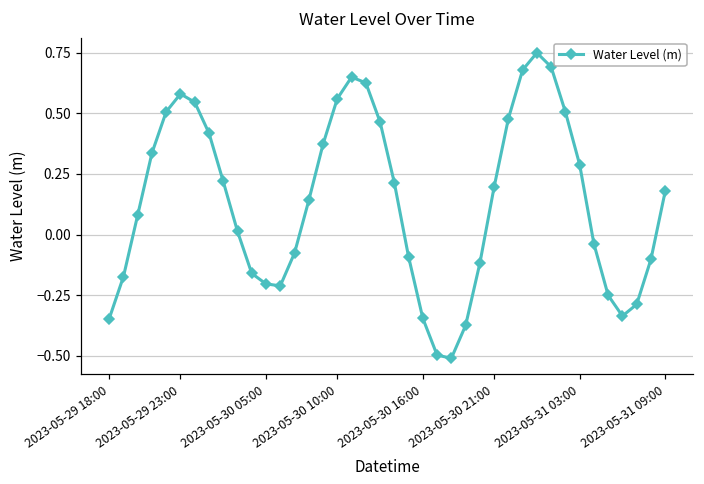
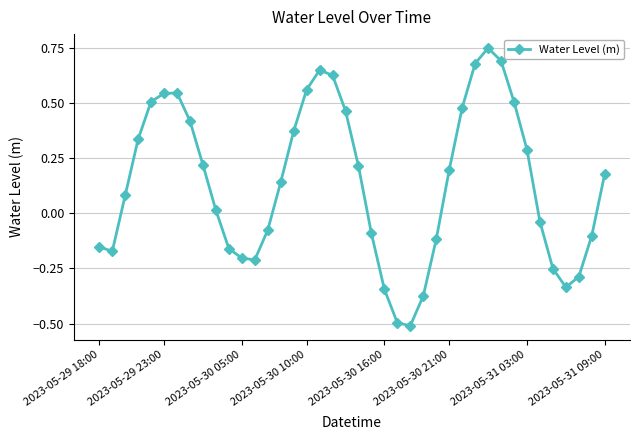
  {
-   "2023-05-29 18:00": -0.35,
-   "2023-05-29 23:00": 0.58,
+   "2023-05-29 18:00": -0.15,
+   "2023-05-29 23:00": 0.54,
    "2023-05-30 05:00": -0.20,
    "2023-05-30 10:00": 0.56,
    "2023-05-30 16:00": -0.35,
    "2023-05-30 21:00": 0.20,
    "2023-05-31 03:00": 0.29,
    "2023-05-31 09:00": 0.18
  }
